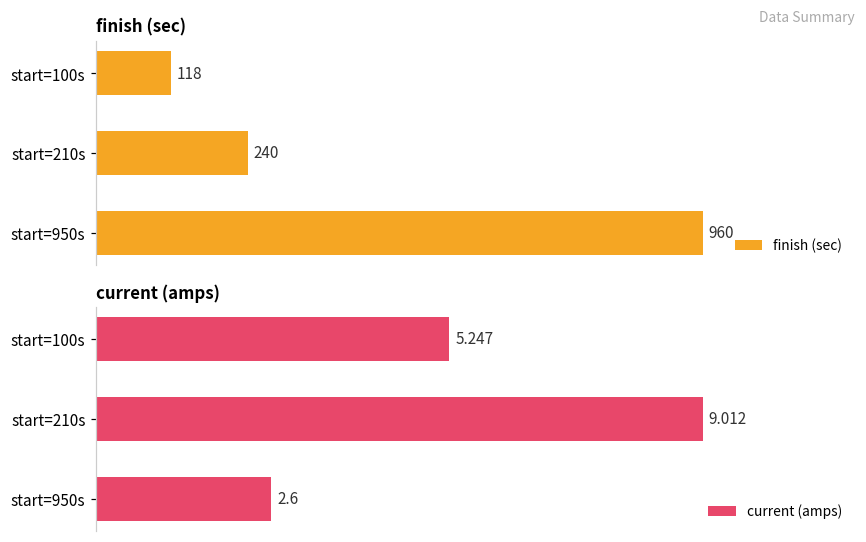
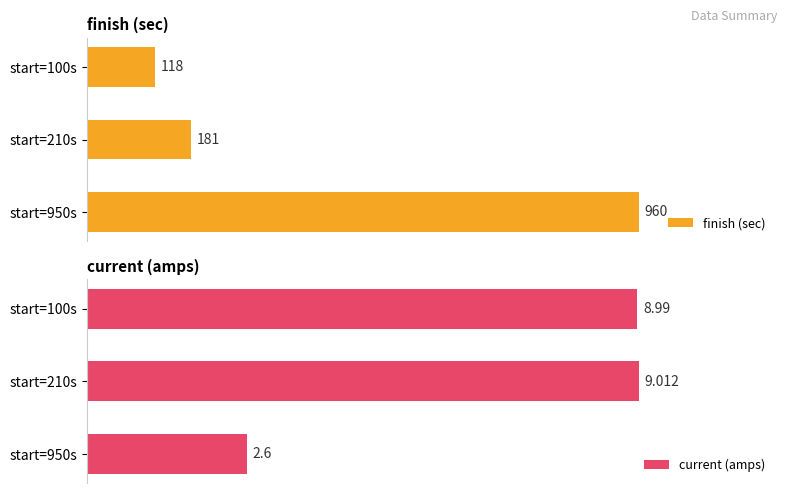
  {
    "finish (sec)": {
      "start=100s": 118,
-     "start=210s": 240,
+     "start=210s": 181,
      "start=950s": 960
    },
    "current (amps)": {
-     "start=100s": 5.247,
+     "start=100s": 8.99,
      "start=210s": 9.012,
      "start=950s": 2.6
    }
  }
